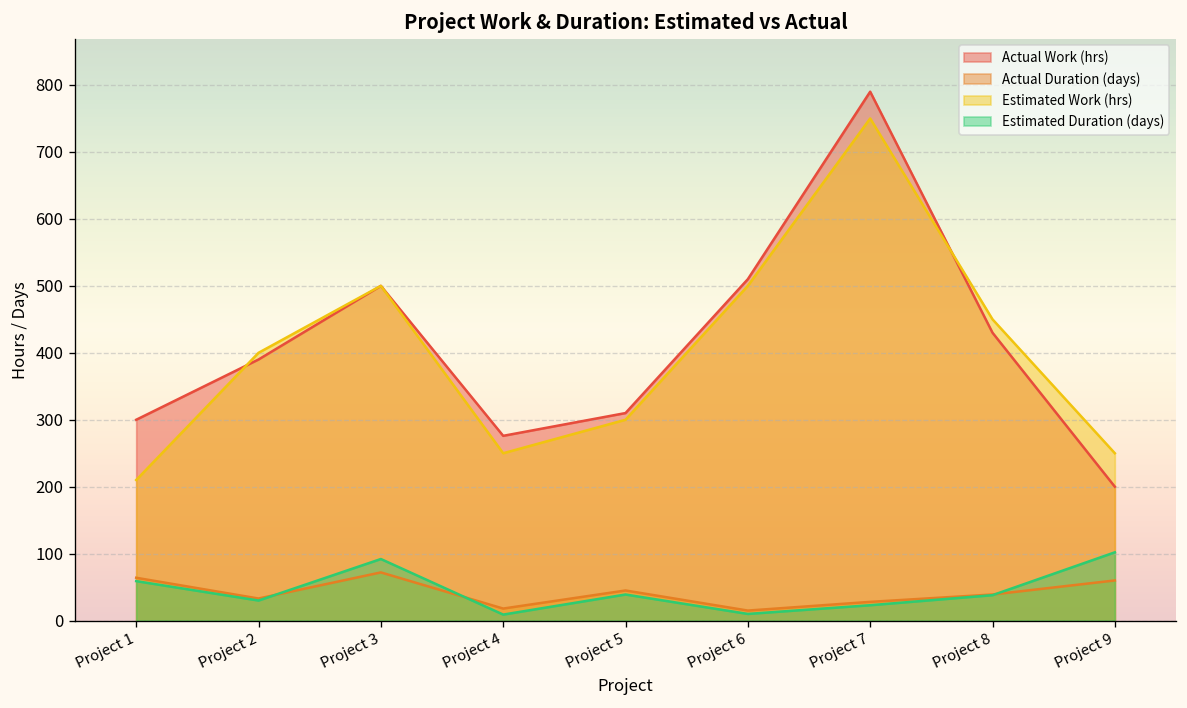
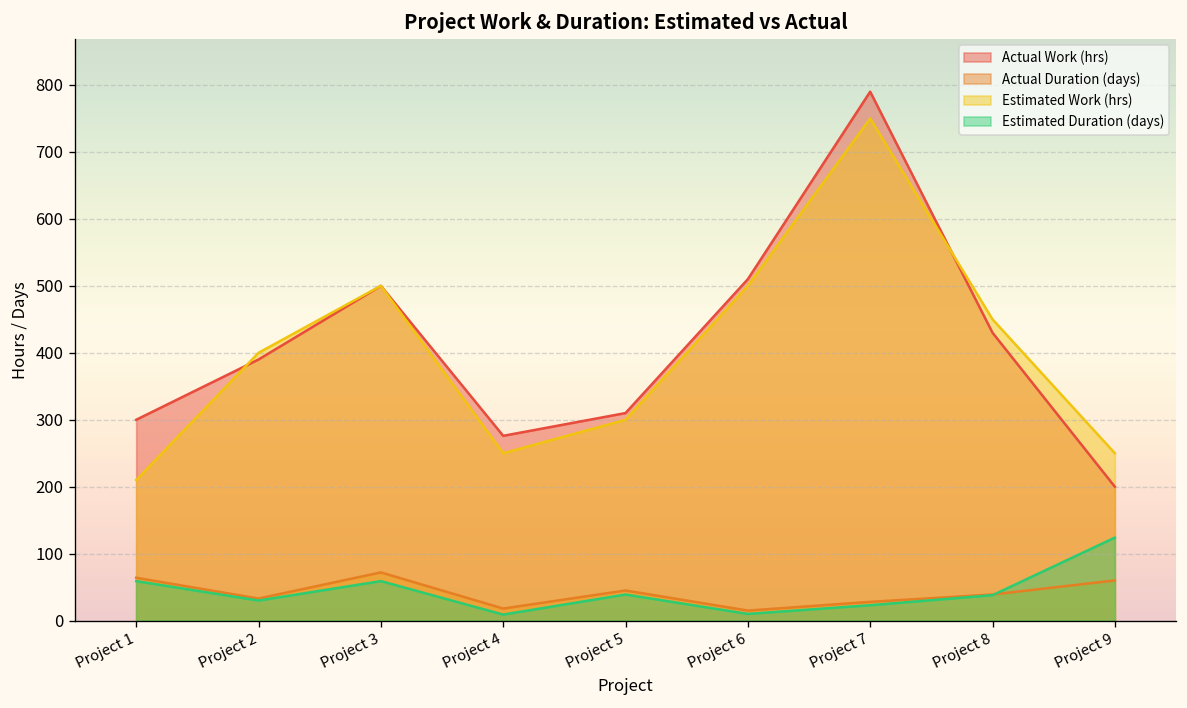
  {
    "Estimated Duration (days)": {
      "Project 1": 60,
-     "Project 3": 90,
+     "Project 3": 60,
      "Project 4": 10,
      "Project 5": 40,
      "Project 6": 10,
      "Project 7": 20,
-     "Project 9": 100
+     "Project 9": 120
    }
  }
